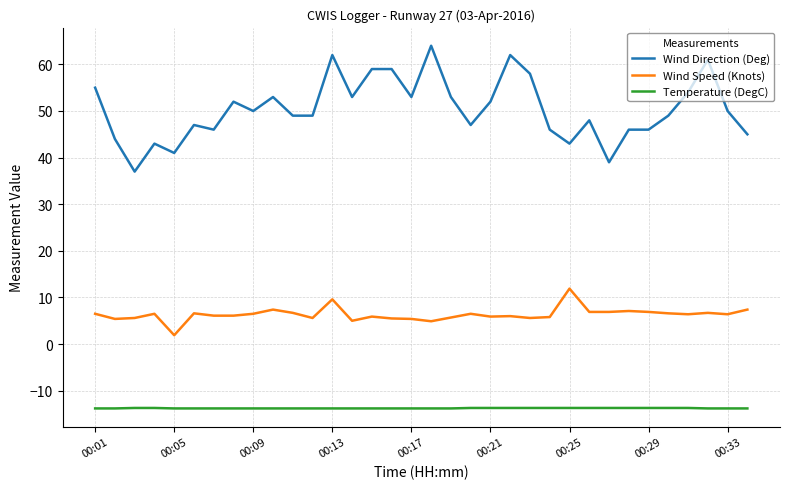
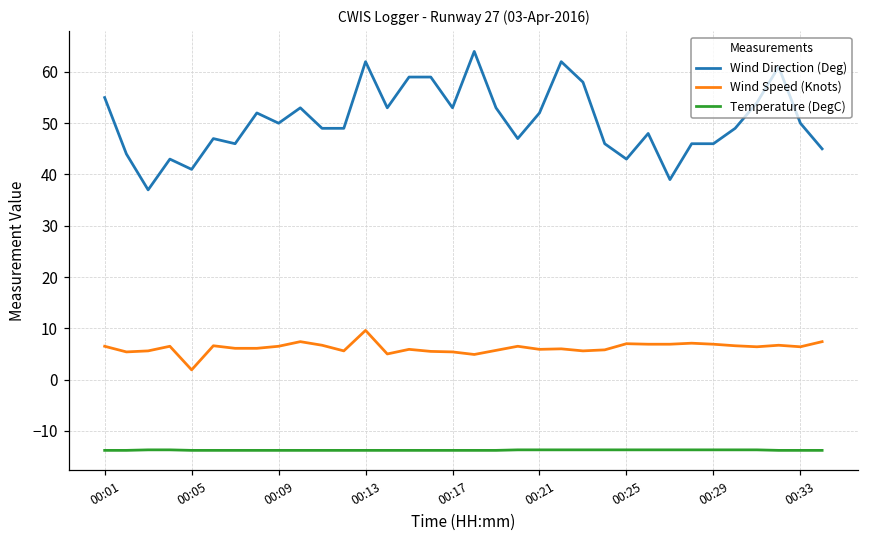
  {
    "Wind Direction (Deg)": {
      "00:01": 55,
      "00:05": 41,
      "00:09": 50,
      "00:13": 62,
      "00:17": 53,
      "00:21": 52,
      "00:25": 43,
      "00:29": 46,
      "00:33": 50
    },
    "Wind Speed (Knots)": {
      "00:01": 7,
      "00:05": 2,
      "00:09": 7,
      "00:13": 10,
      "00:17": 5,
      "00:21": 6,
-     "00:25": 12,
+     "00:25": 7,
      "00:29": 7,
      "00:33": 6
    },
    "Temperature (DegC)": {
      "00:01": -14,
      "00:05": -14,
      "00:09": -14,
      "00:13": -14,
      "00:17": -14,
      "00:21": -14,
      "00:25": -14,
      "00:29": -14,
      "00:33": -14
    }
  }
